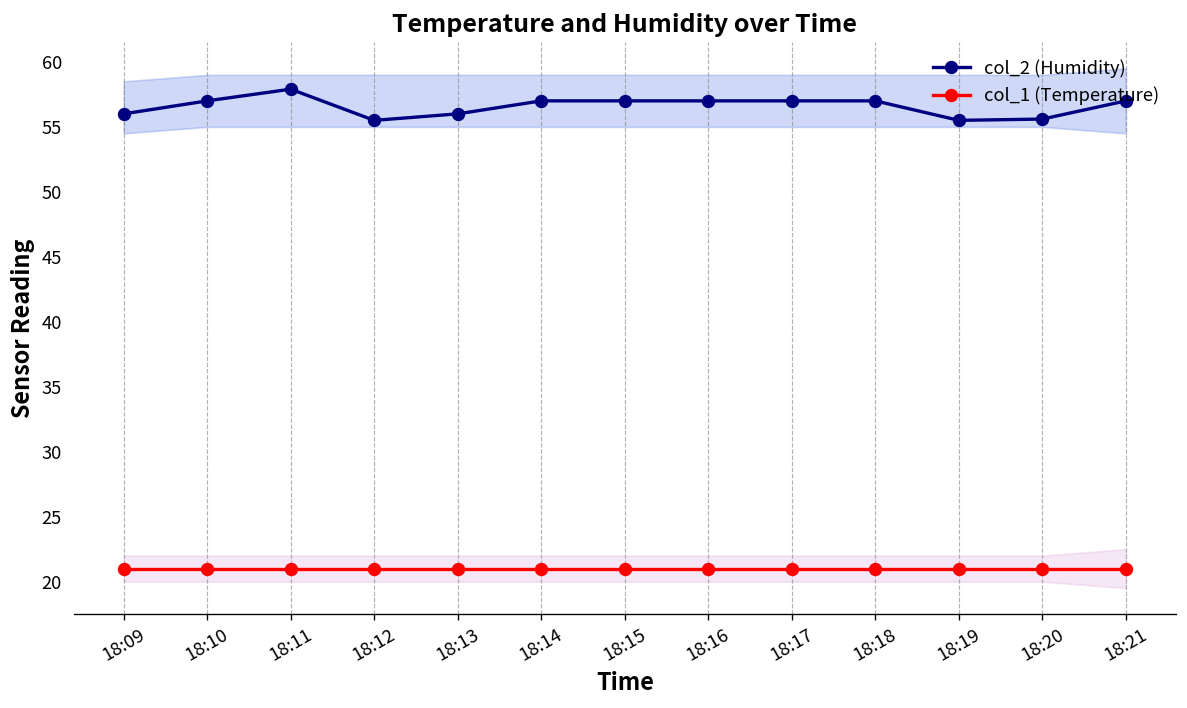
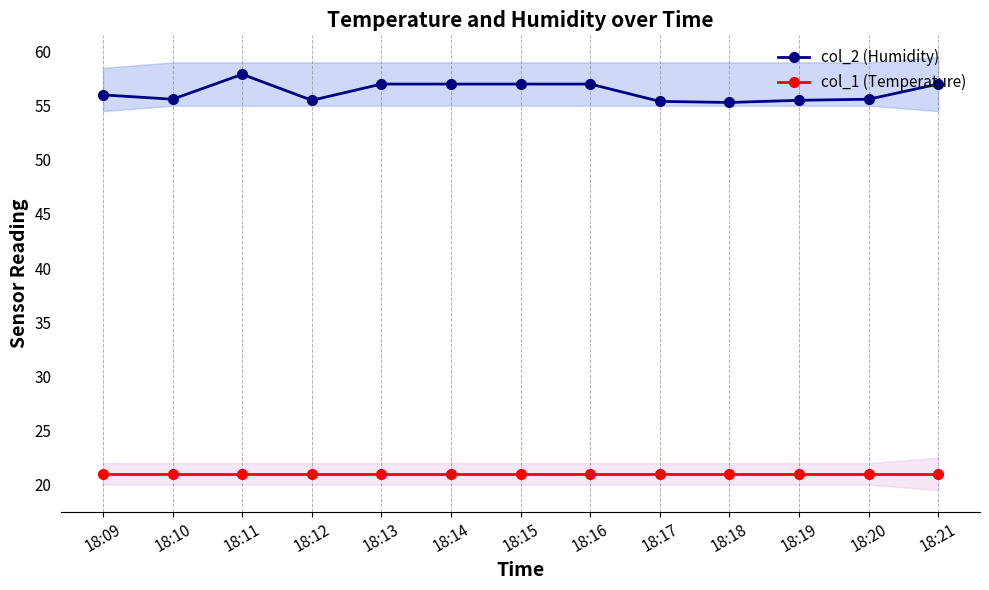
  {
    "col_2 (Humidity)": {
      "18:09": 56.0,
-     "18:10": 57.0,
+     "18:10": 55.6,
      "18:11": 57.9,
      "18:12": 55.5,
-     "18:13": 56,
+     "18:13": 57,
      "18:14": 57.0,
      "18:15": 57.0,
      "18:16": 57.0,
-     "18:17": 57.0,
-     "18:18": 57.0,
+     "18:17": 55.4,
+     "18:18": 55.3,
      "18:19": 55.5,
      "18:20": 55.6,
      "18:21": 57.0
    },
    "col_1 (Temperature)": {
      "18:09": 21.0,
      "18:10": 21.0,
      "18:11": 21.0,
      "18:12": 21.0,
      "18:13": 21.0,
      "18:14": 21.0,
      "18:15": 21.0,
      "18:16": 21.0,
      "18:17": 21.0,
      "18:18": 21.0,
      "18:19": 21.0,
      "18:20": 21.0,
      "18:21": 21.0
    }
  }
